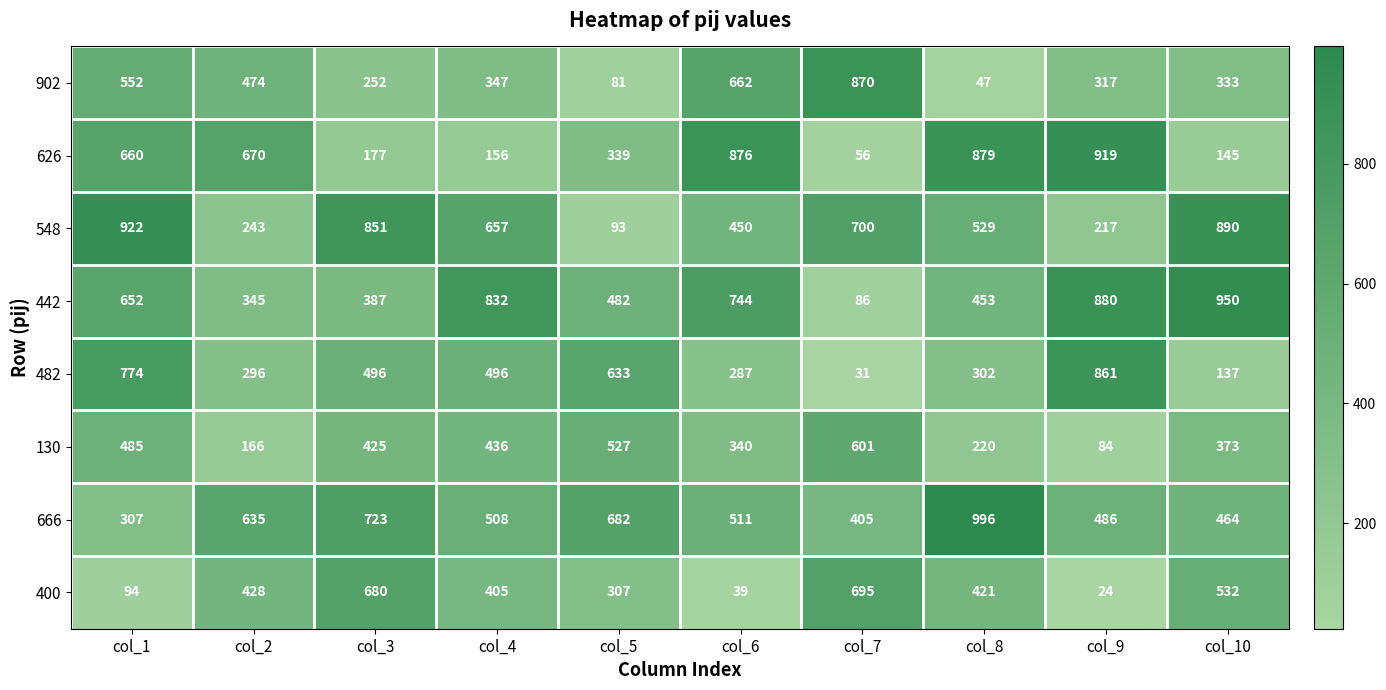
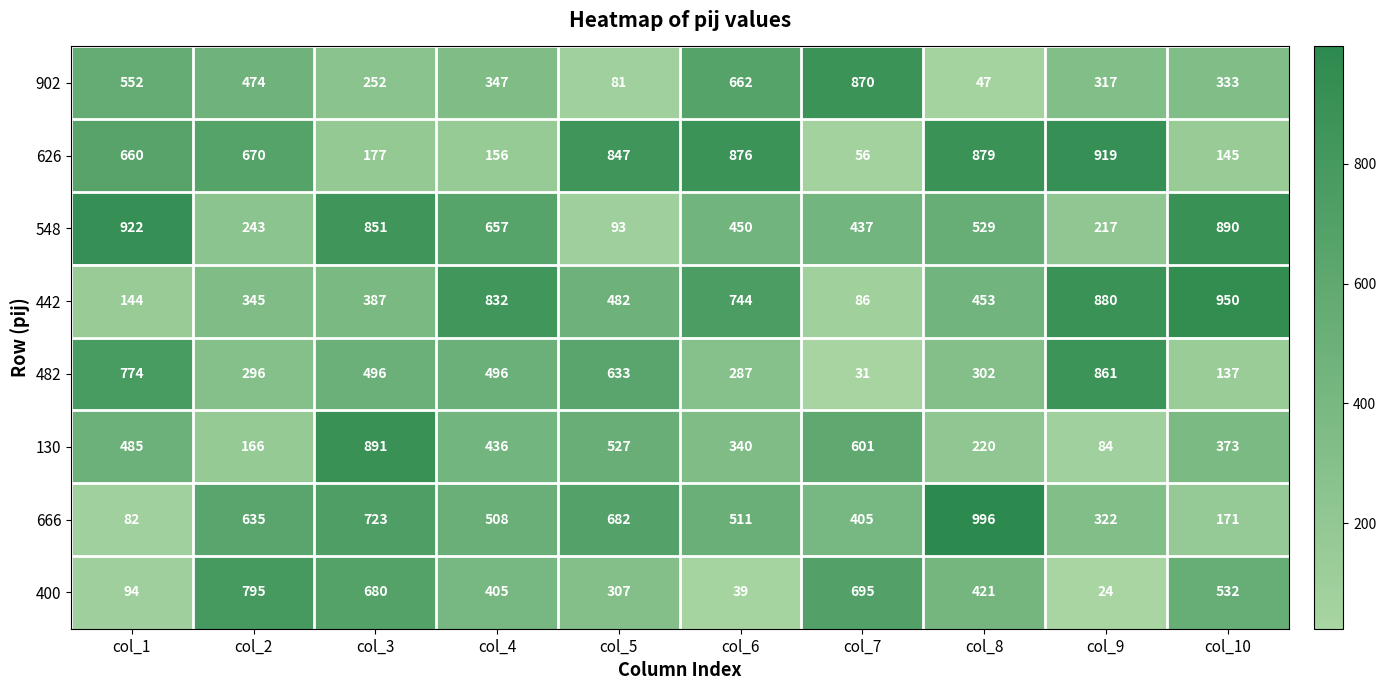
  {
    "902": {
      "col_1": 552,
      "col_2": 474,
      "col_3": 252,
      "col_4": 347,
      "col_5": 81,
      "col_6": 662,
      "col_7": 870,
      "col_8": 47,
      "col_9": 317,
      "col_10": 333
    },
    "626": {
      "col_1": 660,
      "col_2": 670,
      "col_3": 177,
      "col_4": 156,
-     "col_5": 339,
+     "col_5": 847,
      "col_6": 876,
      "col_7": 56,
      "col_8": 879,
      "col_9": 919,
      "col_10": 145
    },
    "548": {
      "col_1": 922,
      "col_2": 243,
      "col_3": 851,
      "col_4": 657,
      "col_5": 93,
      "col_6": 450,
-     "col_7": 700,
+     "col_7": 437,
      "col_8": 529,
      "col_9": 217,
      "col_10": 890
    },
    "442": {
-     "col_1": 652,
+     "col_1": 144,
      "col_2": 345,
      "col_3": 387,
      "col_4": 832,
      "col_5": 482,
      "col_6": 744,
      "col_7": 86,
      "col_8": 453,
      "col_9": 880,
      "col_10": 950
    },
    "482": {
      "col_1": 774,
      "col_2": 296,
      "col_3": 496,
      "col_4": 496,
      "col_5": 633,
      "col_6": 287,
      "col_7": 31,
      "col_8": 302,
      "col_9": 861,
      "col_10": 137
    },
    "130": {
      "col_1": 485,
      "col_2": 166,
-     "col_3": 425,
+     "col_3": 891,
      "col_4": 436,
      "col_5": 527,
      "col_6": 340,
      "col_7": 601,
      "col_8": 220,
      "col_9": 84,
      "col_10": 373
    },
    "666": {
-     "col_1": 307,
+     "col_1": 82,
      "col_2": 635,
      "col_3": 723,
      "col_4": 508,
      "col_5": 682,
      "col_6": 511,
      "col_7": 405,
      "col_8": 996,
-     "col_9": 486,
-     "col_10": 464
+     "col_9": 322,
+     "col_10": 171
    },
    "400": {
      "col_1": 94,
-     "col_2": 428,
+     "col_2": 795,
      "col_3": 680,
      "col_4": 405,
      "col_5": 307,
      "col_6": 39,
      "col_7": 695,
      "col_8": 421,
      "col_9": 24,
      "col_10": 532
    }
  }
